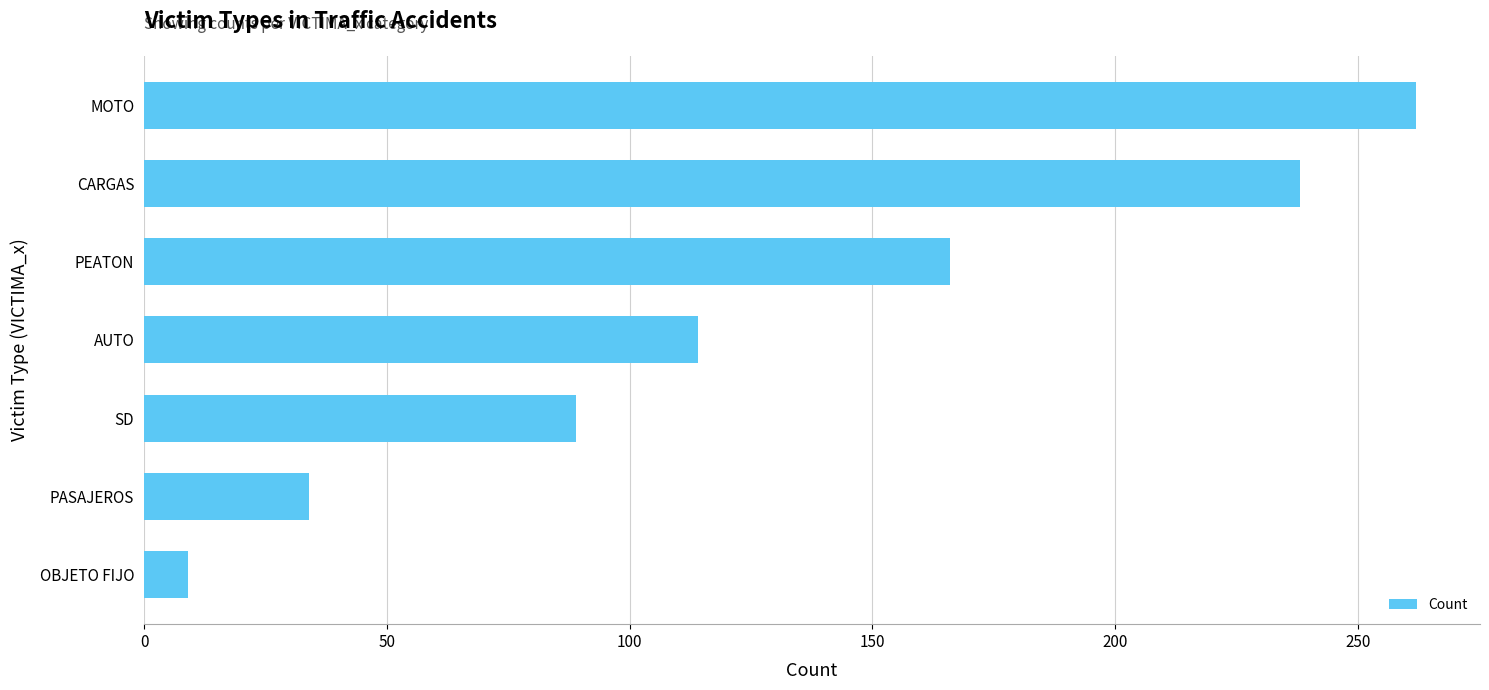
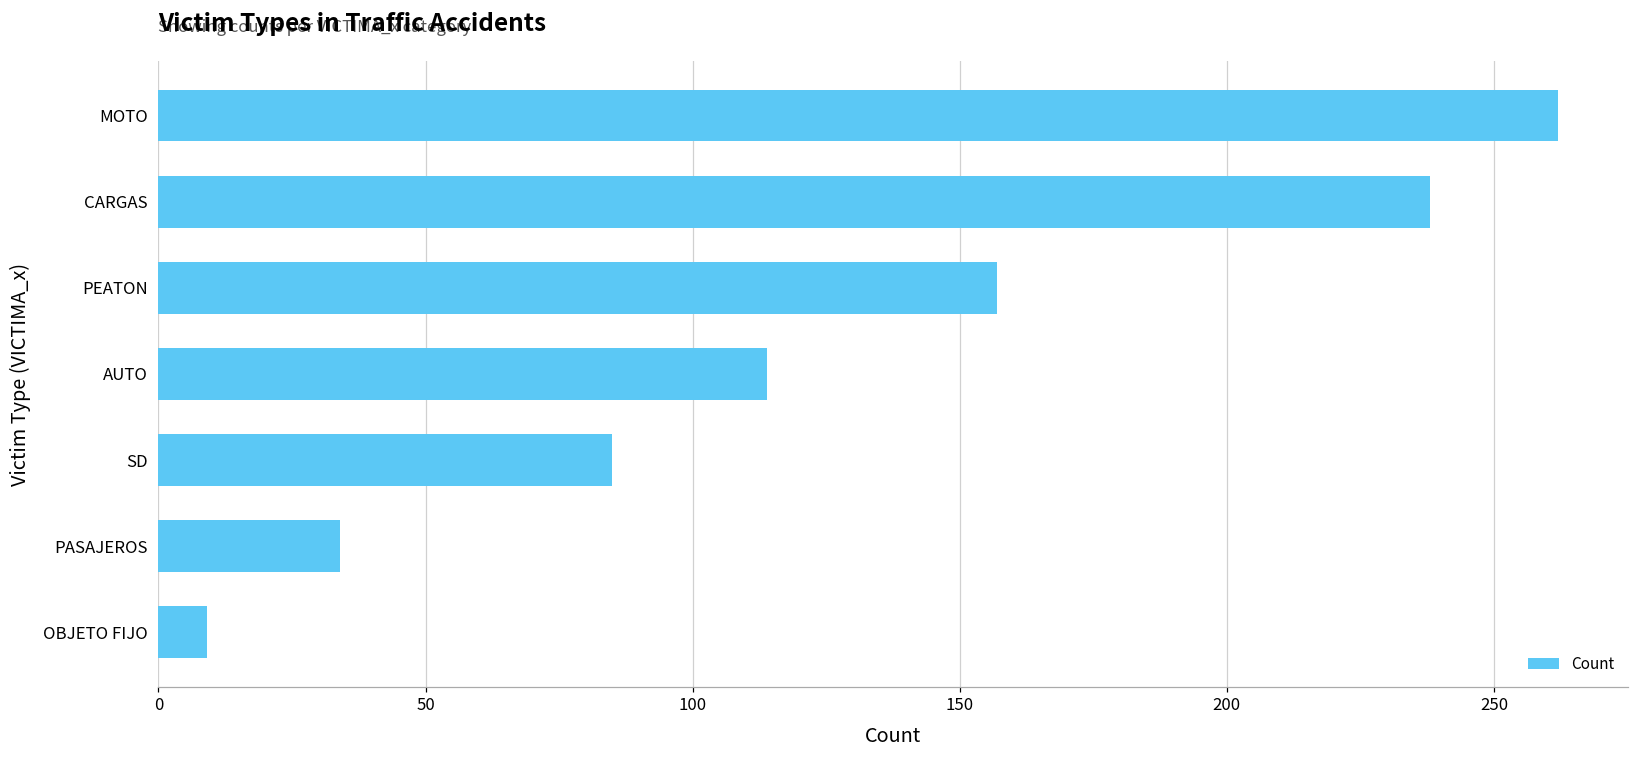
  {
    "MOTO": 262,
    "CARGAS": 238,
-   "PEATON": 166,
+   "PEATON": 157,
    "AUTO": 114,
-   "SD": 89,
+   "SD": 85,
    "PASAJEROS": 34,
    "OBJETO FIJO": 9
  }
